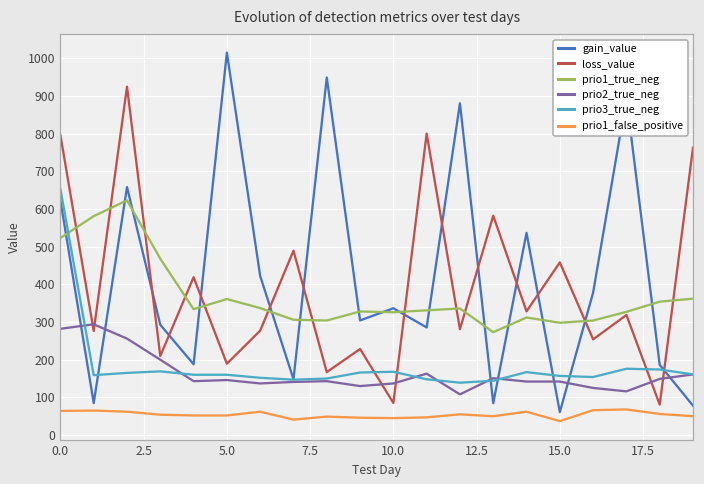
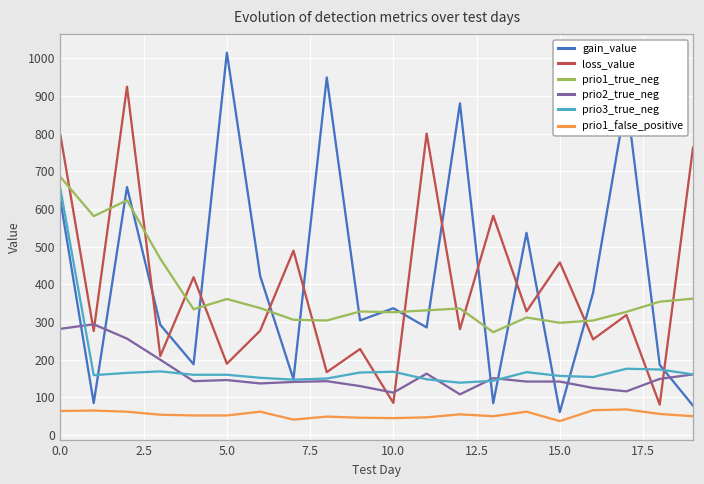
  {
    "loss_value": {
      "0.0": 800,
      "5.0": 190,
      "10.0": 90,
      "15.0": 460
    },
    "prio1_true_neg": {
-     "0.0": 520,
+     "0.0": 690,
      "5.0": 360,
      "10.0": 330,
      "15.0": 300
    },
    "prio2_true_neg": {
      "0.0": 280,
      "5.0": 150,
-     "10.0": 140,
+     "10.0": 110,
      "15.0": 140
    },
    "prio1_false_positive": {
      "0.0": 60,
      "5.0": 50,
      "10.0": 50,
      "15.0": 40
    }
  }
